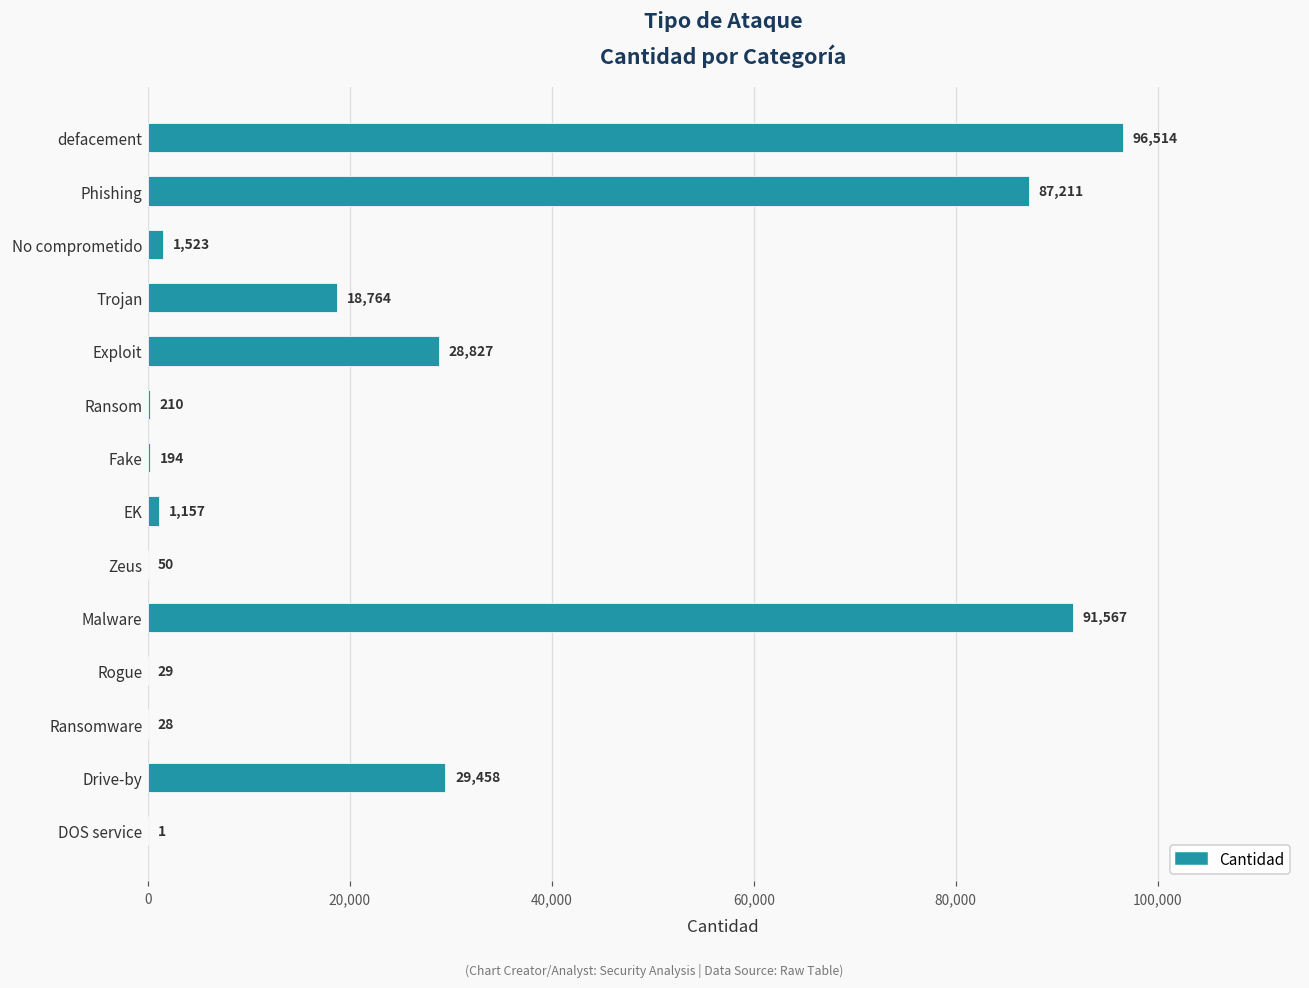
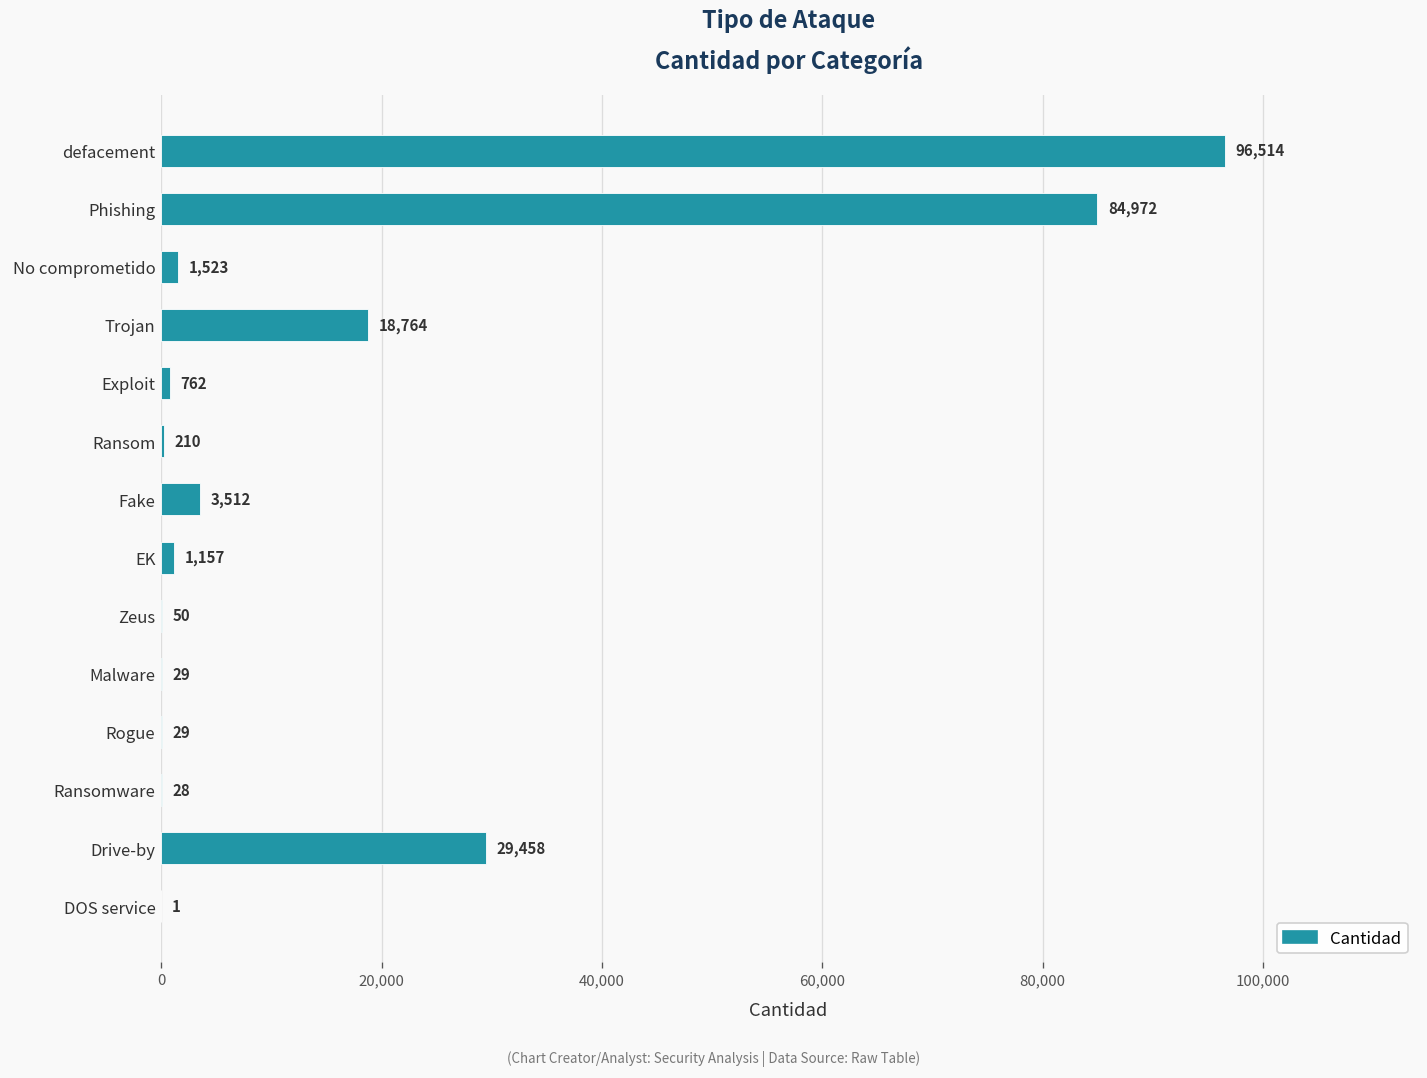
  {
    "defacement": "96,514",
-   "Phishing": "87,211",
+   "Phishing": "84,972",
    "No comprometido": "1,523",
    "Trojan": "18,764",
-   "Exploit": "28,827",
+   "Exploit": "762",
    "Ransom": "210",
-   "Fake": "194",
+   "Fake": "3,512",
    "EK": "1,157",
    "Zeus": "50",
-   "Malware": "91,567",
+   "Malware": "29",
    "Rogue": "29",
    "Ransomware": "28",
    "Drive-by": "29,458",
    "DOS service": "1"
  }
